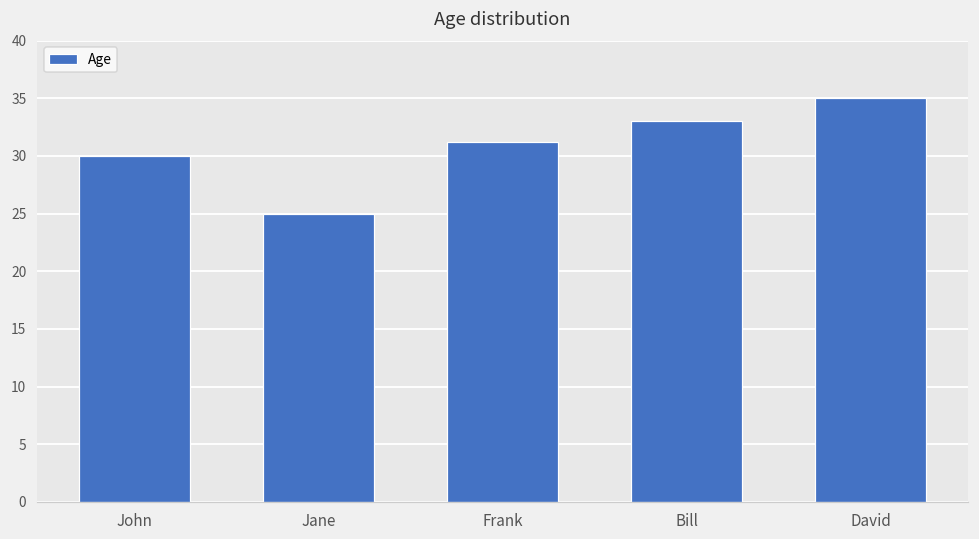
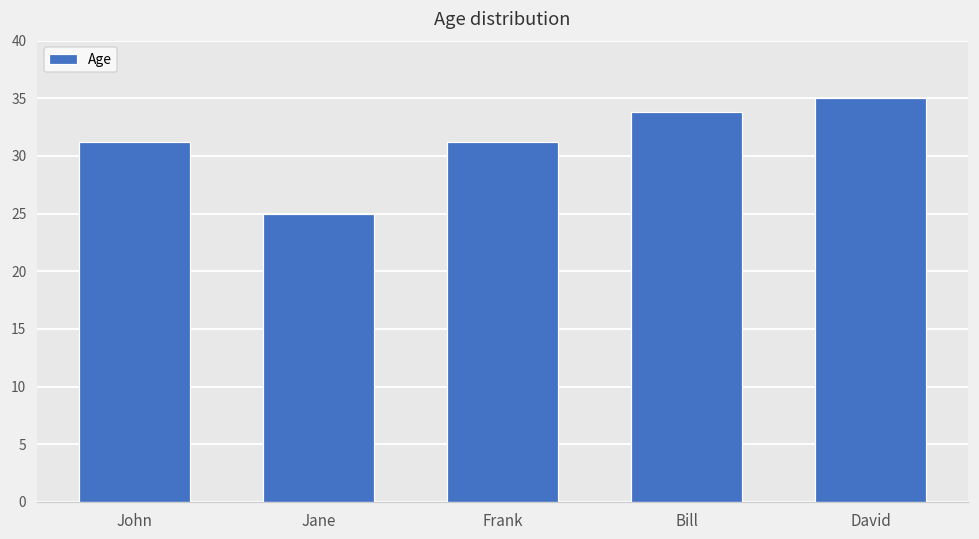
  {
-   "John": 30.0,
+   "John": 31.2,
    "Jane": 25.0,
    "Frank": 31.2,
-   "Bill": 33.0,
+   "Bill": 33.8,
    "David": 35.0
  }
